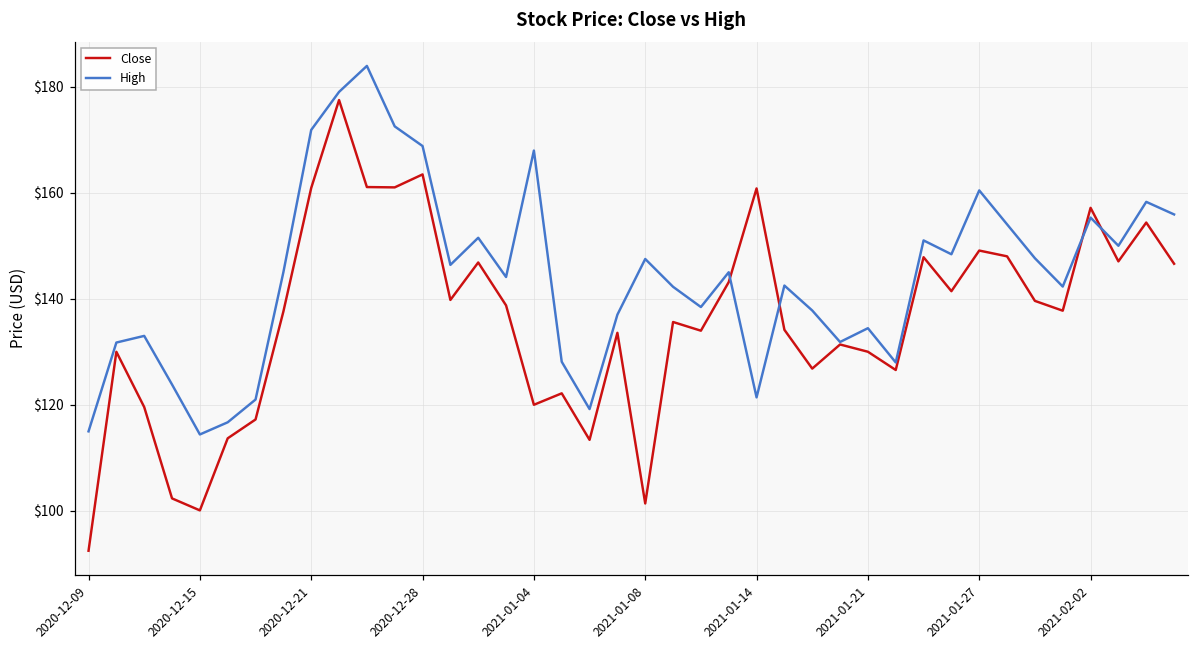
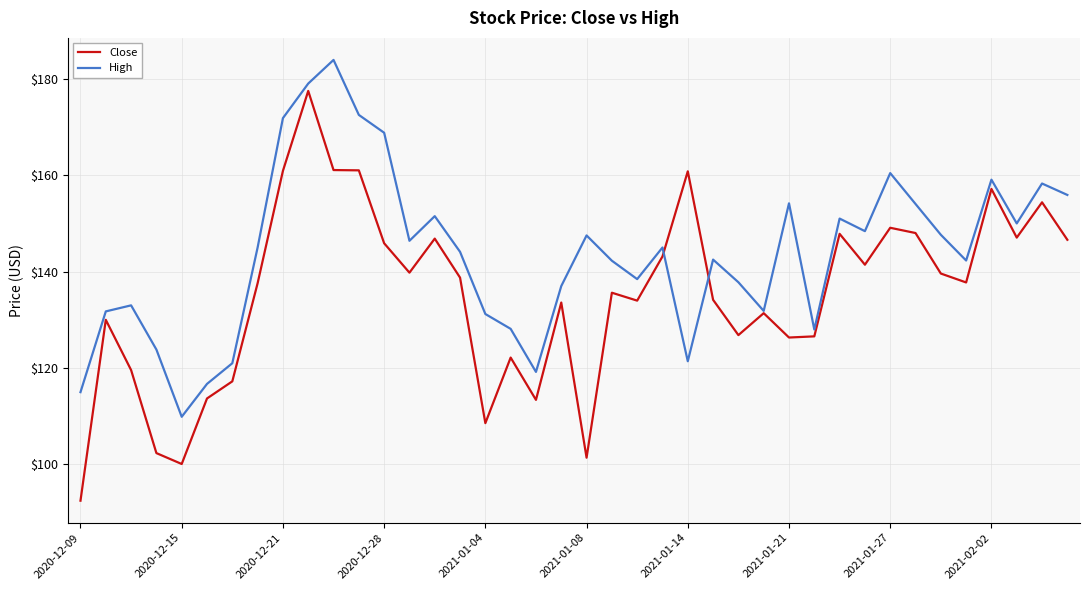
  {
    "Close": {
      "2020-12-09": "$92",
      "2020-12-15": "$100",
      "2020-12-21": "$161",
-     "2020-12-28": "$163",
-     "2021-01-04": "$120",
+     "2020-12-28": "$146",
+     "2021-01-04": "$109",
      "2021-01-08": "$101",
      "2021-01-14": "$161",
-     "2021-01-21": "$130",
+     "2021-01-21": "$126",
      "2021-01-27": "$149",
      "2021-02-02": "$157"
    },
    "High": {
      "2020-12-09": "$115",
-     "2020-12-15": "$114",
+     "2020-12-15": "$110",
      "2020-12-21": "$172",
      "2020-12-28": "$169",
-     "2021-01-04": "$168",
+     "2021-01-04": "$131",
      "2021-01-08": "$148",
      "2021-01-14": "$121",
-     "2021-01-21": "$134",
+     "2021-01-21": "$154",
      "2021-01-27": "$160",
-     "2021-02-02": "$155"
+     "2021-02-02": "$159"
    }
  }
